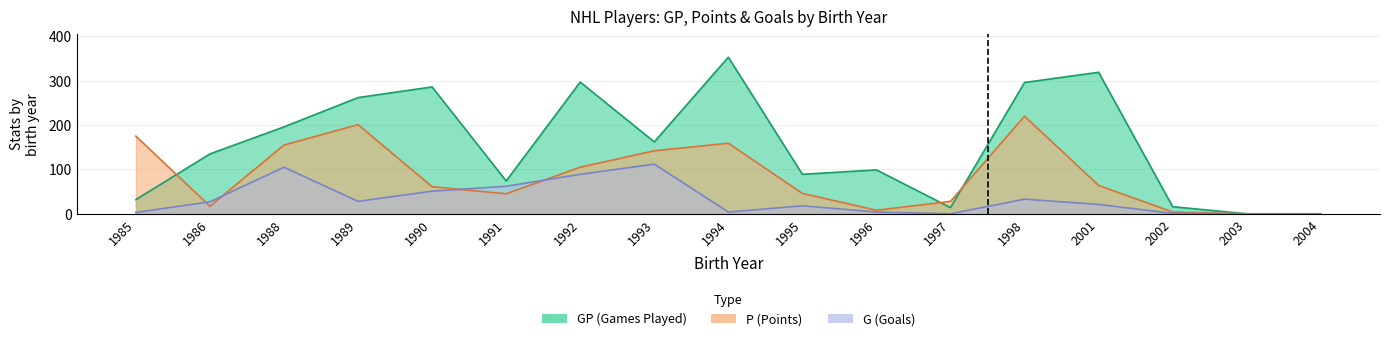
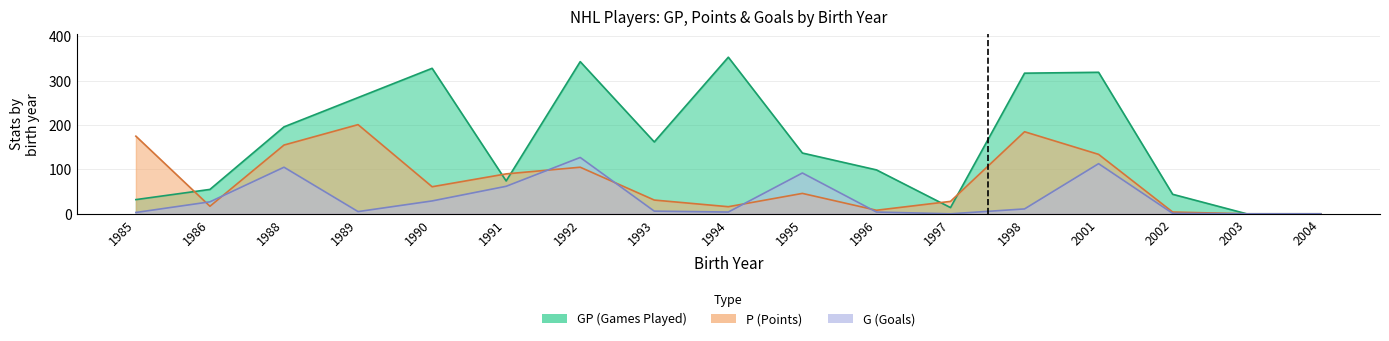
  {
    "GP (Games Played)": {
      "1985": 30,
-     "1986": 140,
+     "1986": 60,
      "1988": 200,
      "1989": 260,
-     "1990": 290,
+     "1990": 330,
      "1991": 70,
-     "1992": 300,
+     "1992": 340,
      "1993": 160,
      "1994": 350,
-     "1995": 90,
+     "1995": 140,
      "1996": 100,
      "1997": 10,
-     "1998": 300,
+     "1998": 320,
      "2001": 320,
-     "2002": 20
+     "2002": 40
    },
    "P (Points)": {
      "1985": 180,
      "1986": 20,
      "1988": 160,
      "1989": 200,
      "1990": 60,
-     "1991": 50,
+     "1991": 90,
      "1992": 110,
-     "1993": 140,
-     "1994": 160,
+     "1993": 30,
+     "1994": 20,
      "1995": 50,
      "1997": 30,
-     "1998": 220,
-     "2001": 60
+     "1998": 190,
+     "2001": 130
    },
    "G (Goals)": {
      "1985": 0,
      "1986": 30,
      "1988": 110,
-     "1989": 30,
-     "1990": 50,
+     "1989": 10,
+     "1990": 30,
      "1991": 60,
-     "1992": 90,
-     "1993": 110,
+     "1992": 130,
+     "1993": 10,
      "1994": 0,
-     "1995": 20,
+     "1995": 90,
      "1997": 0,
-     "1998": 30,
-     "2001": 20
+     "1998": 10,
+     "2001": 110
    }
  }
